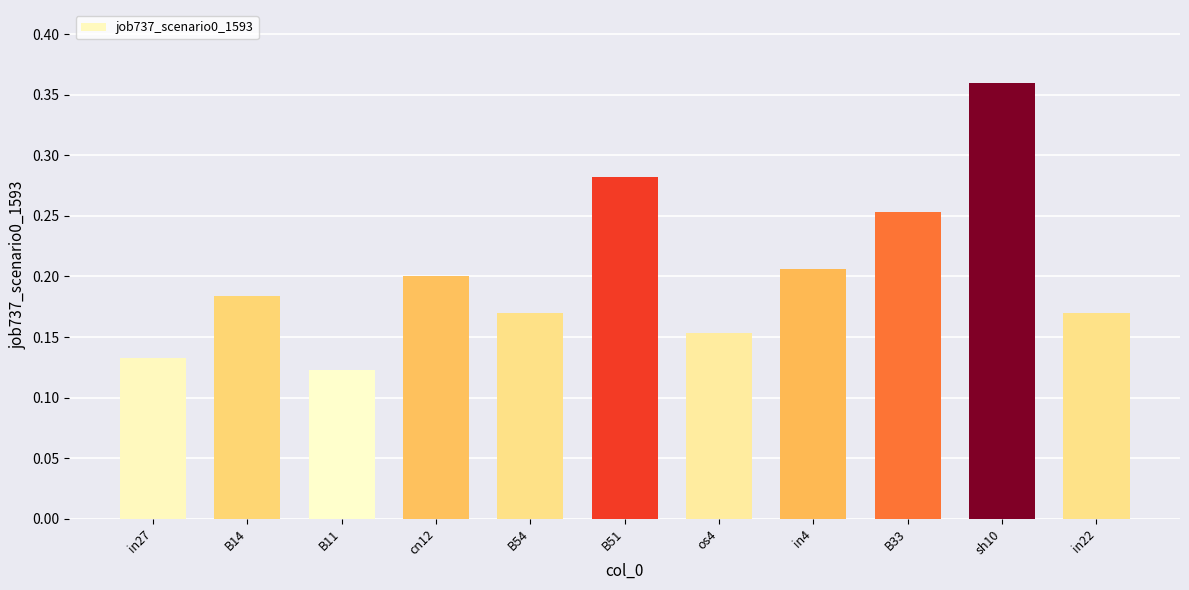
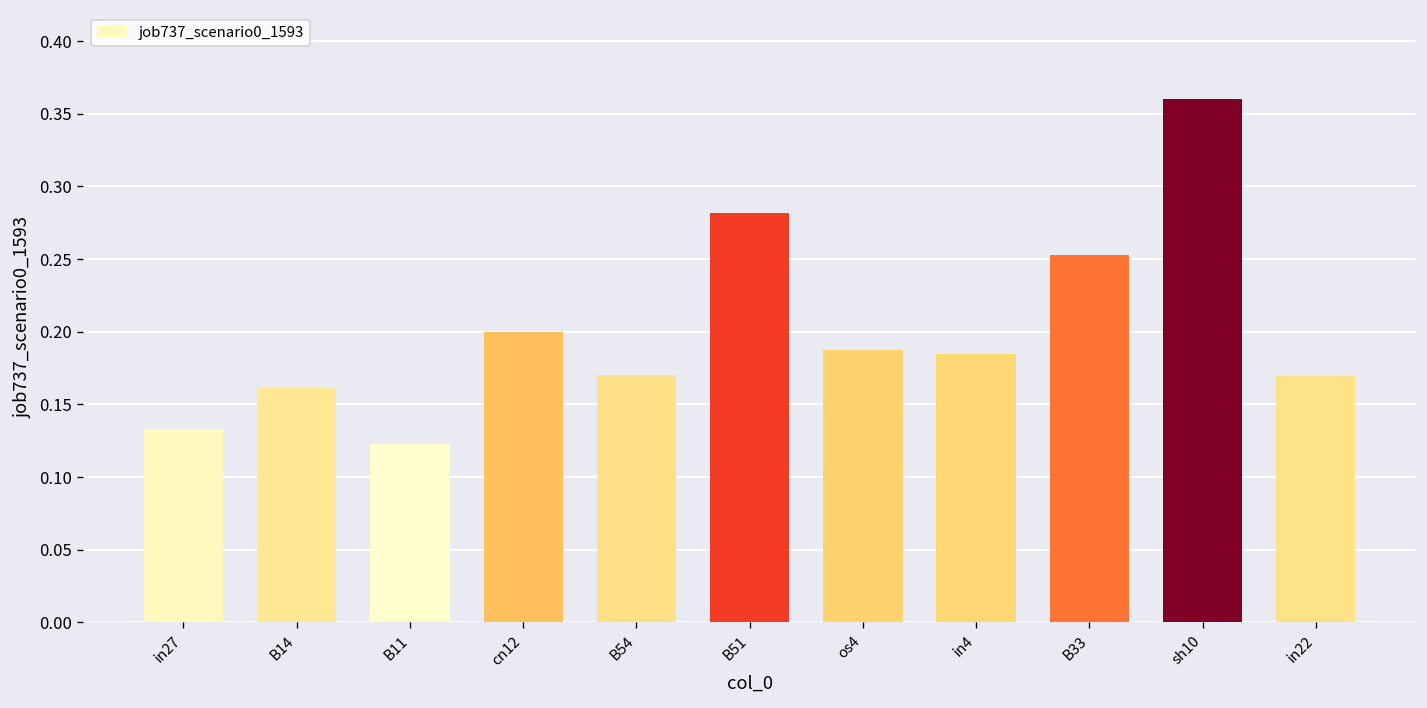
  {
    "in27": 0.133,
-   "B14": 0.184,
+   "B14": 0.162,
    "B11": 0.123,
    "cn12": 0.200,
    "B54": 0.170,
    "B51": 0.282,
-   "os4": 0.153,
-   "in4": 0.206,
+   "os4": 0.187,
+   "in4": 0.184,
    "B33": 0.253,
    "sh10": 0.360,
    "in22": 0.170
  }
